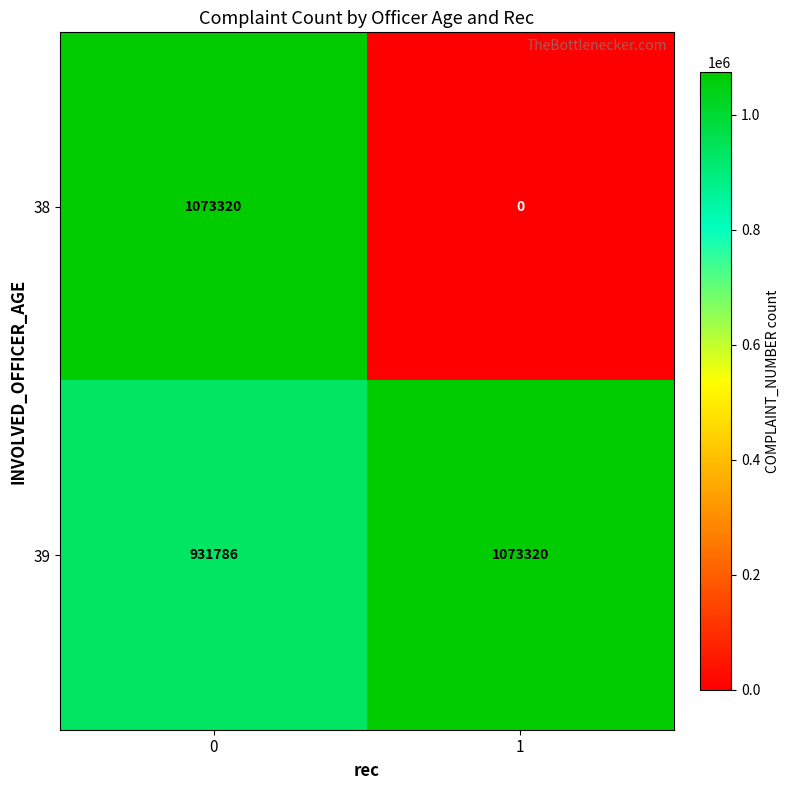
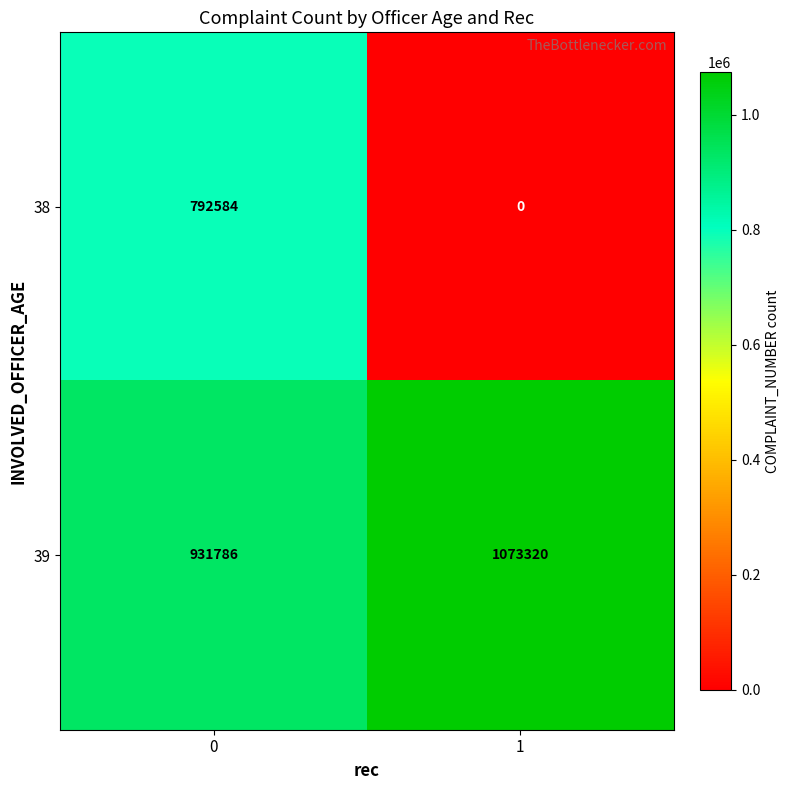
  {
    "38": {
-     "0": 1073320
+     "0": 792584
    },
    "39": {
      "0": 931786,
      "1": 1073320
    }
  }
